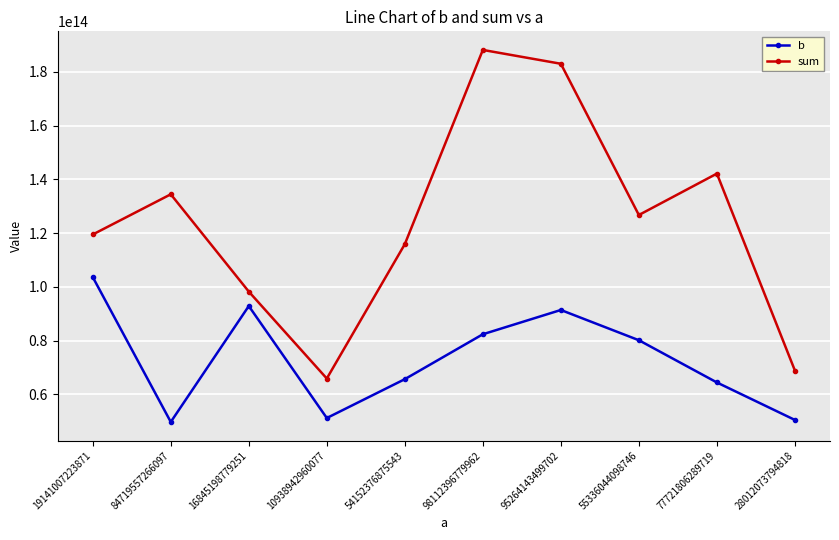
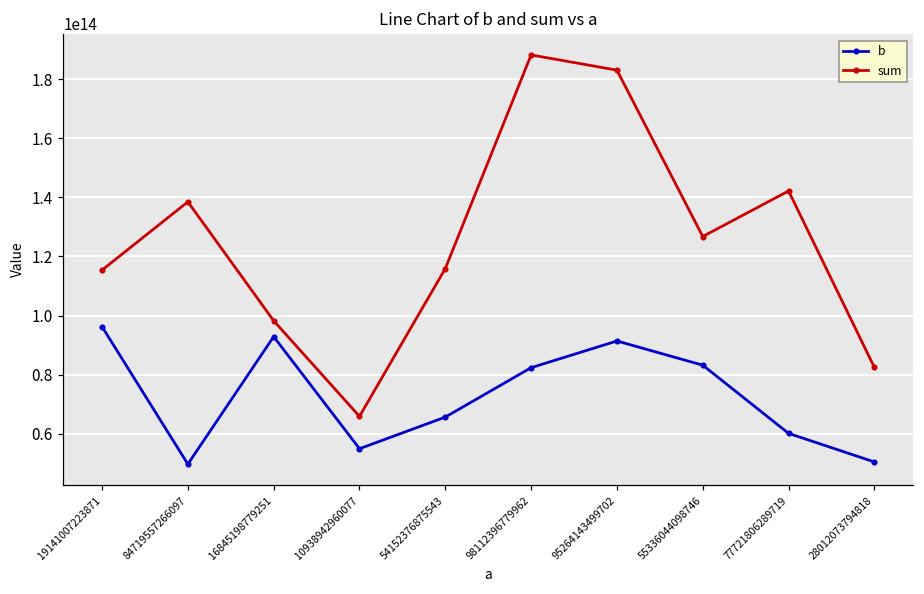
  {
    "b": {
-     "19141007223871": 104000000000000,
+     "19141007223871": 96000000000000,
      "84719557266097": 50000000000000,
      "16845198779251": 93000000000000,
-     "10938942960077": 51000000000000,
+     "10938942960077": 55000000000000,
      "54152376875543": 66000000000000,
      "98112396779962": 82000000000000,
      "95264143499702": 91000000000000,
-     "55336044098746": 80000000000000,
-     "77721806289719": 64000000000000,
+     "55336044098746": 83000000000000,
+     "77721806289719": 60000000000000,
      "28012073794818": 50000000000000
    },
    "sum": {
-     "19141007223871": 119000000000000,
-     "84719557266097": 134000000000000,
+     "19141007223871": 115000000000000,
+     "84719557266097": 138000000000000,
      "16845198779251": 98000000000000,
      "10938942960077": 66000000000000,
      "54152376875543": 116000000000000,
      "98112396779962": 188000000000000,
      "95264143499702": 183000000000000,
      "55336044098746": 127000000000000,
      "77721806289719": 142000000000000,
-     "28012073794818": 69000000000000
+     "28012073794818": 82000000000000
    }
  }
